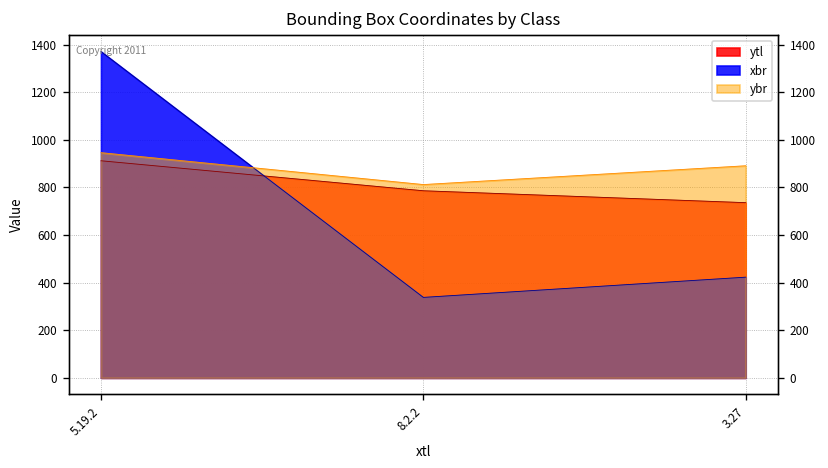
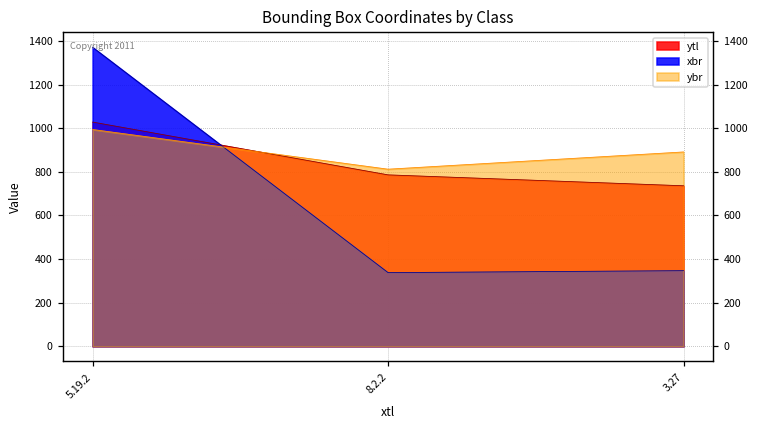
  {
    "ytl": {
-     "5.19.2": 910,
+     "5.19.2": 1030,
      "8.2.2": 790,
      "3.27": 740
    },
    "xbr": {
      "8.2.2": 340,
-     "3.27": 420
+     "3.27": 350
    },
    "ybr": {
-     "5.19.2": 950,
+     "5.19.2": 990,
      "8.2.2": 810,
      "3.27": 890
    }
  }
